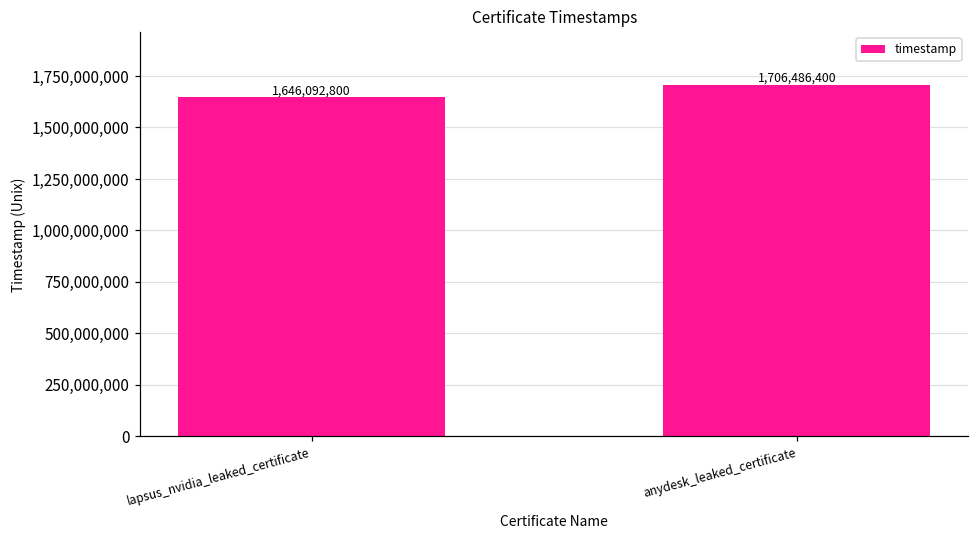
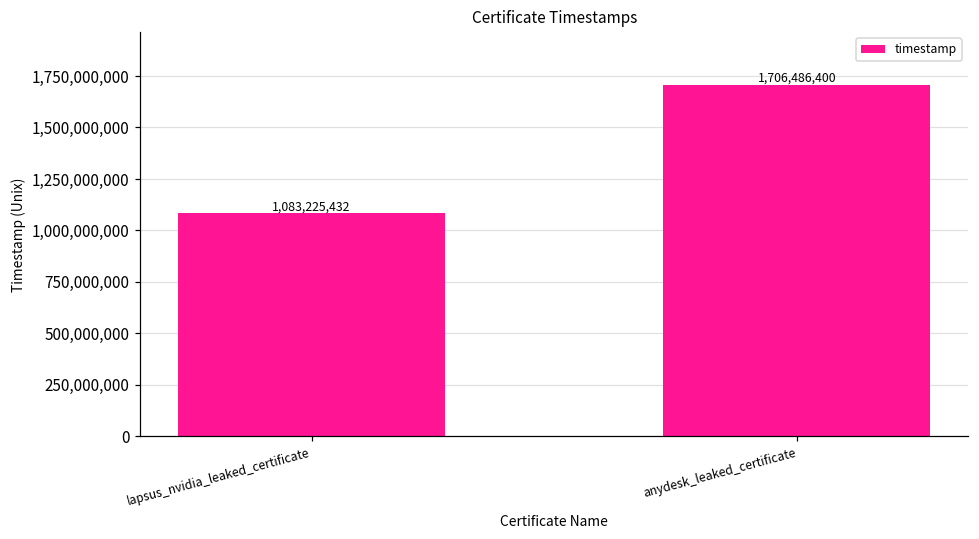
  {
-   "lapsus_nvidia_leaked_certificate": "1,646,092,800",
+   "lapsus_nvidia_leaked_certificate": "1,083,225,432",
    "anydesk_leaked_certificate": "1,706,486,400"
  }
